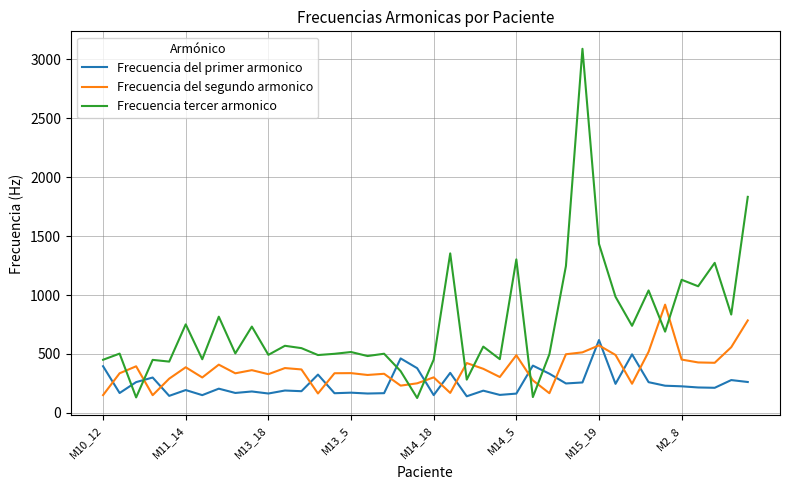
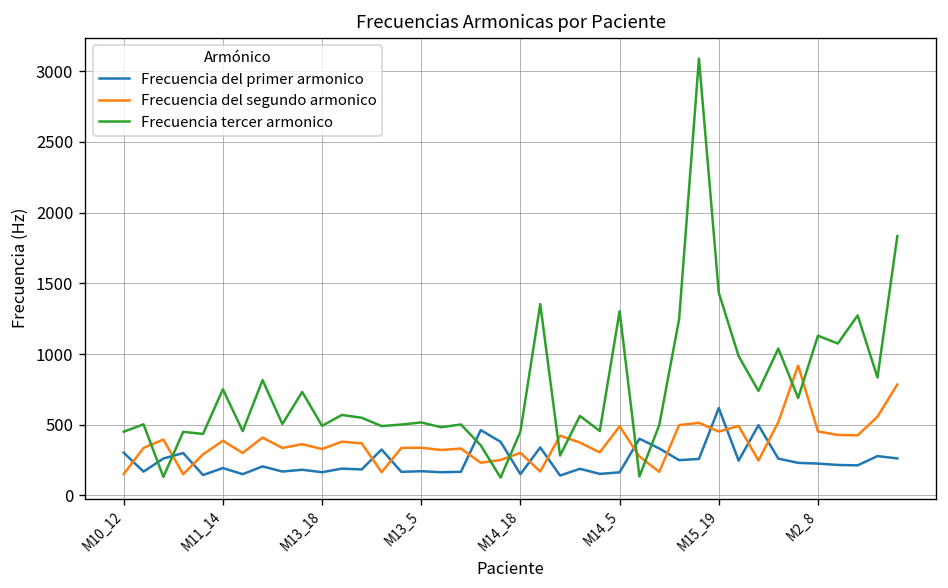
  {
    "Frecuencia del primer armonico": {
-     "M10_12": 400,
+     "M10_12": 300,
      "M11_14": 190,
      "M13_18": 160,
      "M13_5": 170,
      "M14_18": 150,
      "M14_5": 160,
      "M15_19": 620,
      "M2_8": 230
    },
    "Frecuencia del segundo armonico": {
      "M10_12": 150,
      "M11_14": 390,
      "M13_18": 330,
      "M13_5": 340,
      "M14_18": 300,
      "M14_5": 490,
-     "M15_19": 570,
+     "M15_19": 450,
      "M2_8": 450
    },
    "Frecuencia tercer armonico": {
      "M10_12": 450,
      "M11_14": 750,
      "M13_18": 490,
      "M13_5": 520,
      "M14_18": 450,
      "M14_5": 1300,
      "M15_19": 1430,
      "M2_8": 1130
    }
  }
